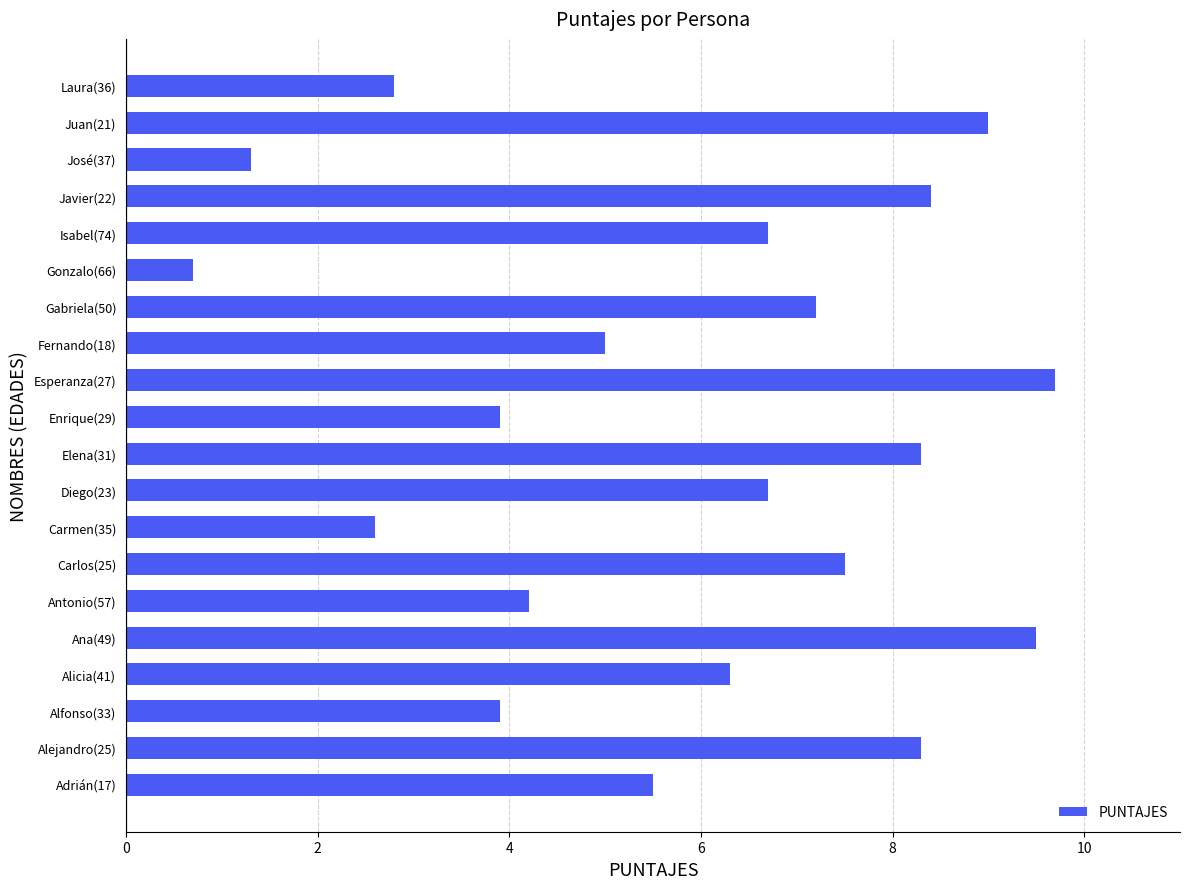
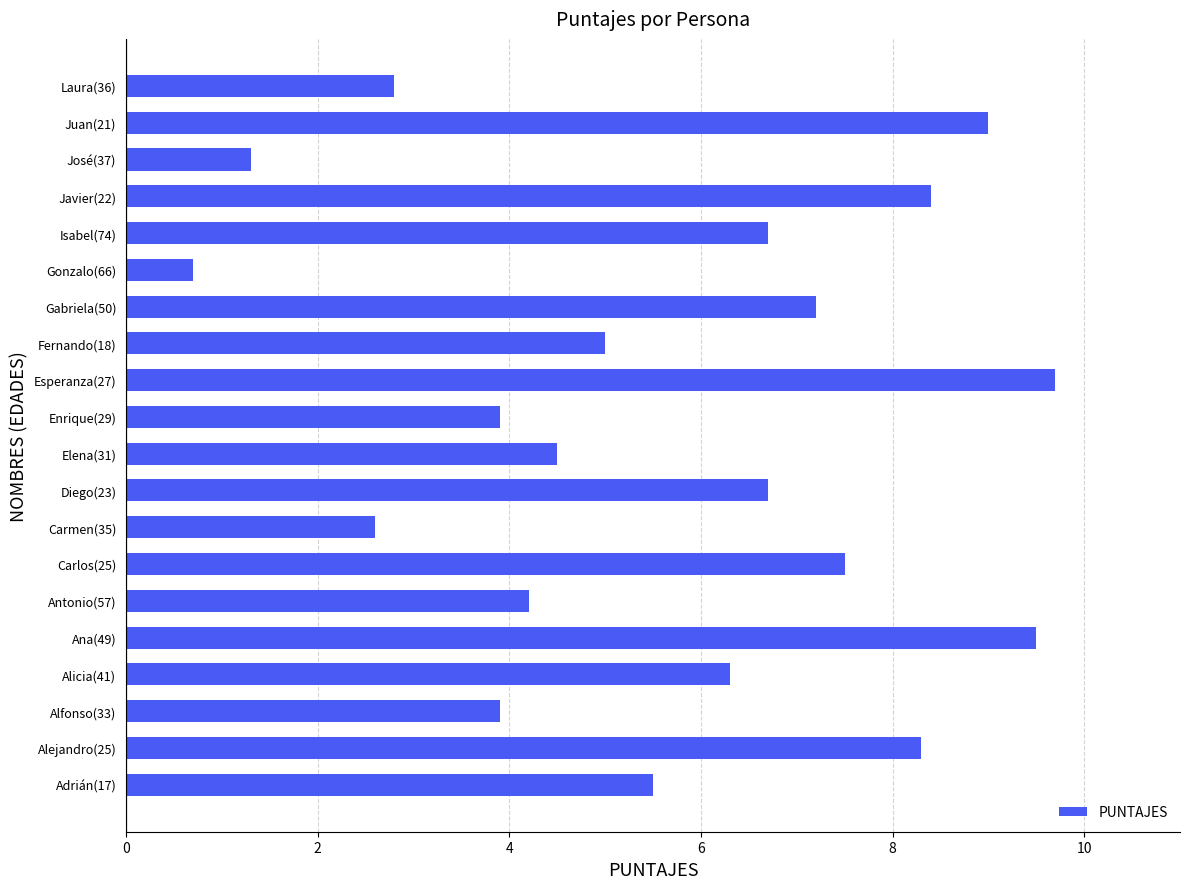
  {
    "Laura(36)": 2.8,
    "Juan(21)": 9.0,
    "José(37)": 1.3,
    "Javier(22)": 8.4,
    "Isabel(74)": 6.7,
    "Gonzalo(66)": 0.7,
    "Gabriela(50)": 7.2,
    "Fernando(18)": 5.0,
    "Esperanza(27)": 9.7,
    "Enrique(29)": 3.9,
-   "Elena(31)": 8.3,
+   "Elena(31)": 4.5,
    "Diego(23)": 6.7,
    "Carmen(35)": 2.6,
    "Carlos(25)": 7.5,
    "Antonio(57)": 4.2,
    "Ana(49)": 9.5,
    "Alicia(41)": 6.3,
    "Alfonso(33)": 3.9,
    "Alejandro(25)": 8.3,
    "Adrián(17)": 5.5
  }
